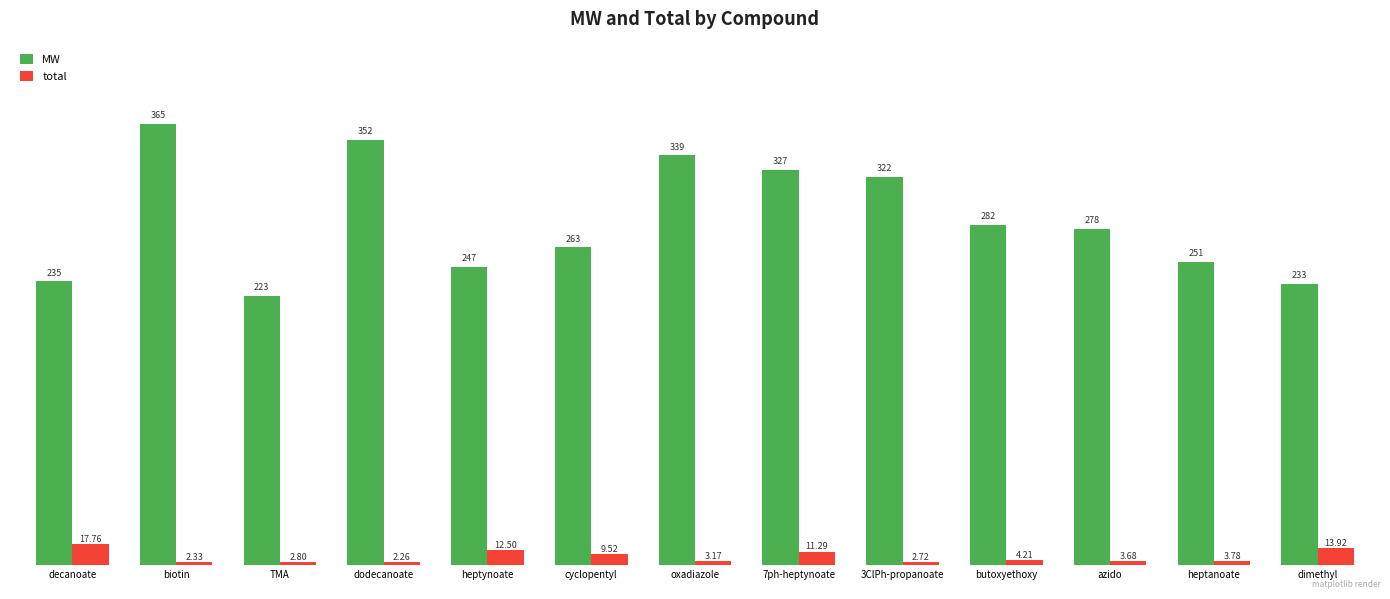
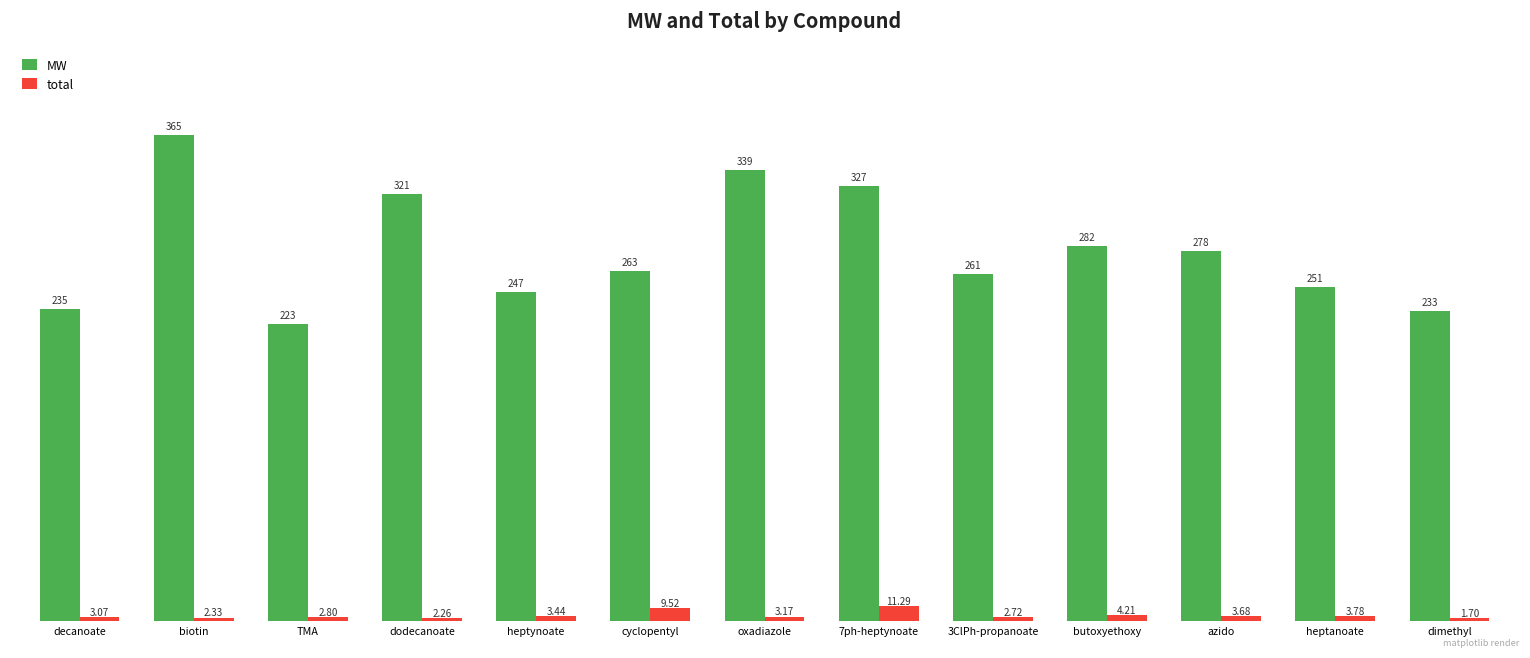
  {
    "MW": {
      "decanoate": 235,
      "biotin": 365,
      "TMA": 223,
-     "dodecanoate": 352,
+     "dodecanoate": 321,
      "heptynoate": 247,
      "cyclopentyl": 263,
      "oxadiazole": 339,
      "7ph-heptynoate": 327,
-     "3ClPh-propanoate": 322,
+     "3ClPh-propanoate": 261,
      "butoxyethoxy": 282,
      "azido": 278,
      "heptanoate": 251,
      "dimethyl": 233
    },
    "total": {
-     "decanoate": 17.76,
+     "decanoate": 3.07,
      "biotin": 2.33,
      "TMA": 2.80,
      "dodecanoate": 2.26,
-     "heptynoate": 12.50,
+     "heptynoate": 3.44,
      "cyclopentyl": 9.52,
      "oxadiazole": 3.17,
      "7ph-heptynoate": 11.29,
      "3ClPh-propanoate": 2.72,
      "butoxyethoxy": 4.21,
      "azido": 3.68,
      "heptanoate": 3.78,
-     "dimethyl": 13.92
+     "dimethyl": 1.70
    }
  }
